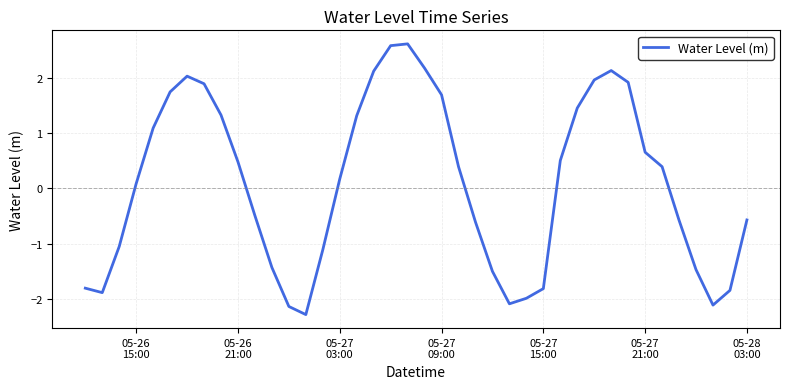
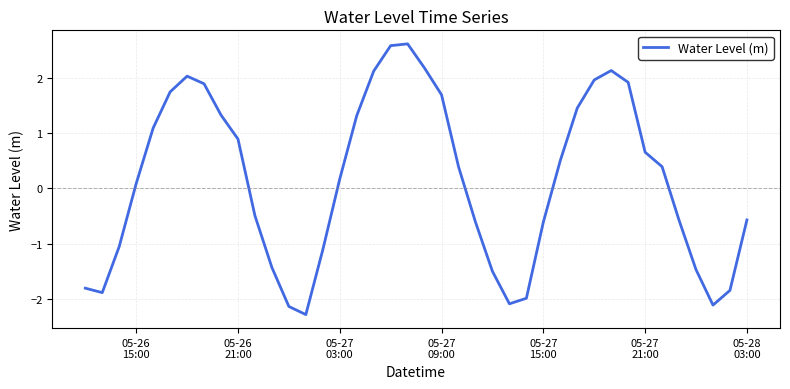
  {
    "05-26 15:00": 0.1,
-   "05-26 21:00": 0.5,
+   "05-26 21:00": 0.9,
    "05-27 03:00": 0.2,
    "05-27 09:00": 1.7,
-   "05-27 15:00": -1.8,
+   "05-27 15:00": -0.6,
    "05-27 21:00": 0.7,
    "05-28 03:00": -0.6
  }
